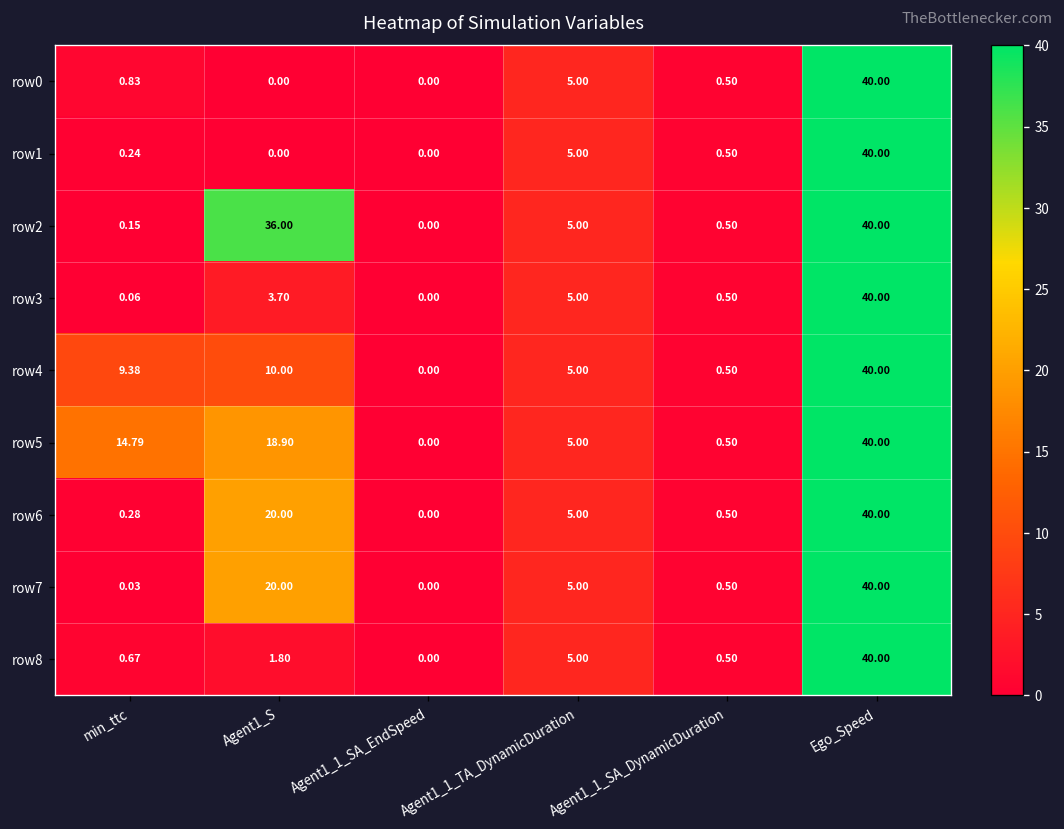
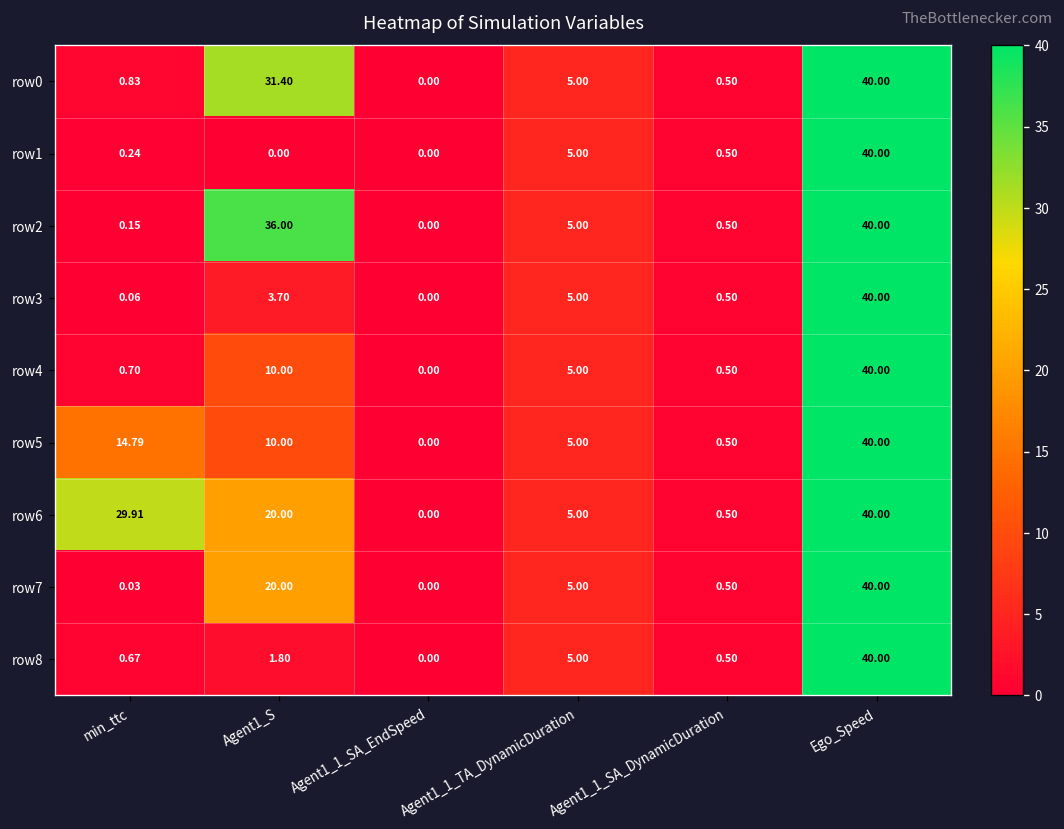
  {
    "row0": {
      "min_ttc": 0.83,
-     "Agent1_S": 0.00,
+     "Agent1_S": 31.40,
      "Agent1_1_SA_EndSpeed": 0.00,
      "Agent1_1_TA_DynamicDuration": 5.00,
      "Agent1_1_SA_DynamicDuration": 0.50,
      "Ego_Speed": 40.00
    },
    "row1": {
      "min_ttc": 0.24,
      "Agent1_S": 0.00,
      "Agent1_1_SA_EndSpeed": 0.00,
      "Agent1_1_TA_DynamicDuration": 5.00,
      "Agent1_1_SA_DynamicDuration": 0.50,
      "Ego_Speed": 40.00
    },
    "row2": {
      "min_ttc": 0.15,
      "Agent1_S": 36.00,
      "Agent1_1_SA_EndSpeed": 0.00,
      "Agent1_1_TA_DynamicDuration": 5.00,
      "Agent1_1_SA_DynamicDuration": 0.50,
      "Ego_Speed": 40.00
    },
    "row3": {
      "min_ttc": 0.06,
      "Agent1_S": 3.70,
      "Agent1_1_SA_EndSpeed": 0.00,
      "Agent1_1_TA_DynamicDuration": 5.00,
      "Agent1_1_SA_DynamicDuration": 0.50,
      "Ego_Speed": 40.00
    },
    "row4": {
-     "min_ttc": 9.38,
+     "min_ttc": 0.70,
      "Agent1_S": 10.00,
      "Agent1_1_SA_EndSpeed": 0.00,
      "Agent1_1_TA_DynamicDuration": 5.00,
      "Agent1_1_SA_DynamicDuration": 0.50,
      "Ego_Speed": 40.00
    },
    "row5": {
      "min_ttc": 14.79,
-     "Agent1_S": 18.90,
+     "Agent1_S": 10.00,
      "Agent1_1_SA_EndSpeed": 0.00,
      "Agent1_1_TA_DynamicDuration": 5.00,
      "Agent1_1_SA_DynamicDuration": 0.50,
      "Ego_Speed": 40.00
    },
    "row6": {
-     "min_ttc": 0.28,
+     "min_ttc": 29.91,
      "Agent1_S": 20.00,
      "Agent1_1_SA_EndSpeed": 0.00,
      "Agent1_1_TA_DynamicDuration": 5.00,
      "Agent1_1_SA_DynamicDuration": 0.50,
      "Ego_Speed": 40.00
    },
    "row7": {
      "min_ttc": 0.03,
      "Agent1_S": 20.00,
      "Agent1_1_SA_EndSpeed": 0.00,
      "Agent1_1_TA_DynamicDuration": 5.00,
      "Agent1_1_SA_DynamicDuration": 0.50,
      "Ego_Speed": 40.00
    },
    "row8": {
      "min_ttc": 0.67,
      "Agent1_S": 1.80,
      "Agent1_1_SA_EndSpeed": 0.00,
      "Agent1_1_TA_DynamicDuration": 5.00,
      "Agent1_1_SA_DynamicDuration": 0.50,
      "Ego_Speed": 40.00
    }
  }
